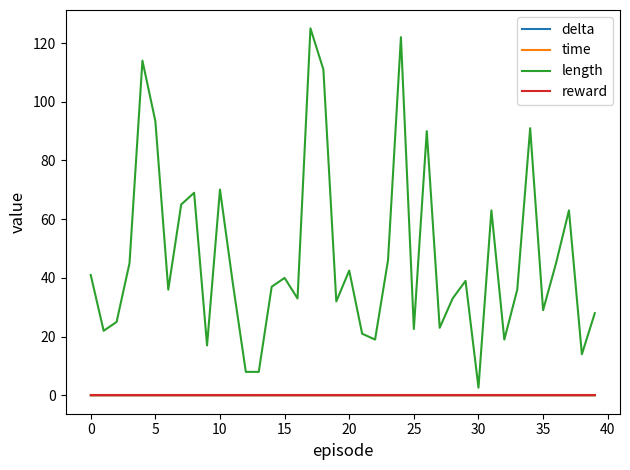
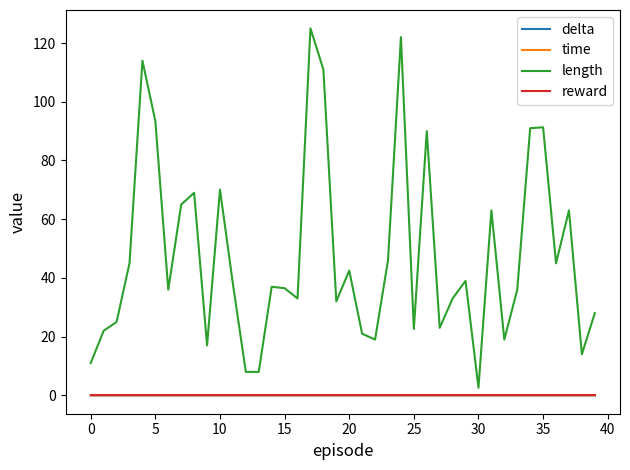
  {
    "reward": {
      "0": 0,
      "5": 0,
      "10": 0,
      "15": 0,
      "20": 0,
      "25": 0,
      "30": 0,
      "35": 0
    },
    "length": {
-     "0": 41,
+     "0": 11,
      "5": 93,
      "10": 70,
-     "15": 40,
+     "15": 37,
      "20": 43,
      "25": 23,
      "30": 3,
-     "35": 29
+     "35": 91
    }
  }
